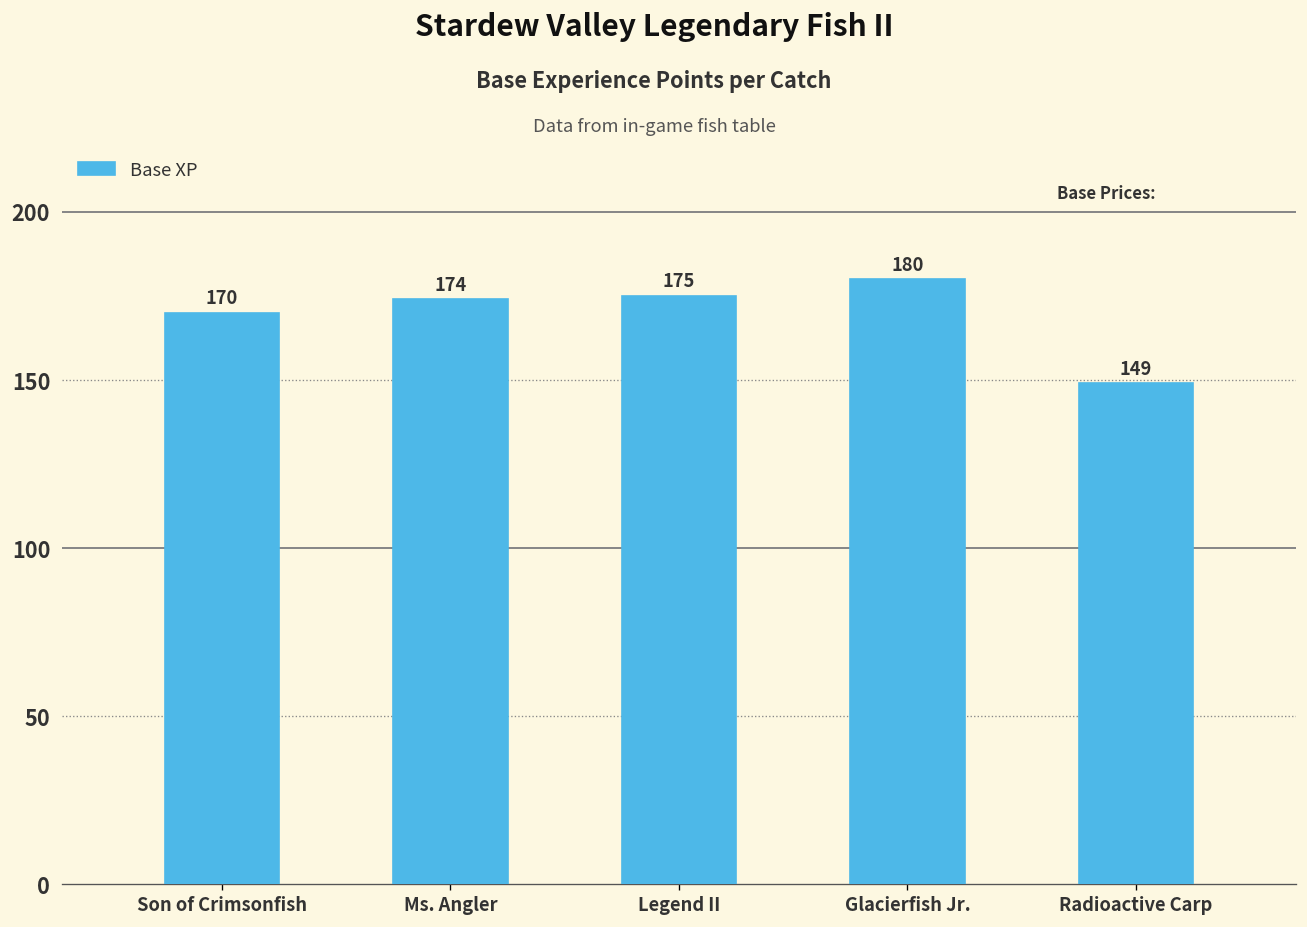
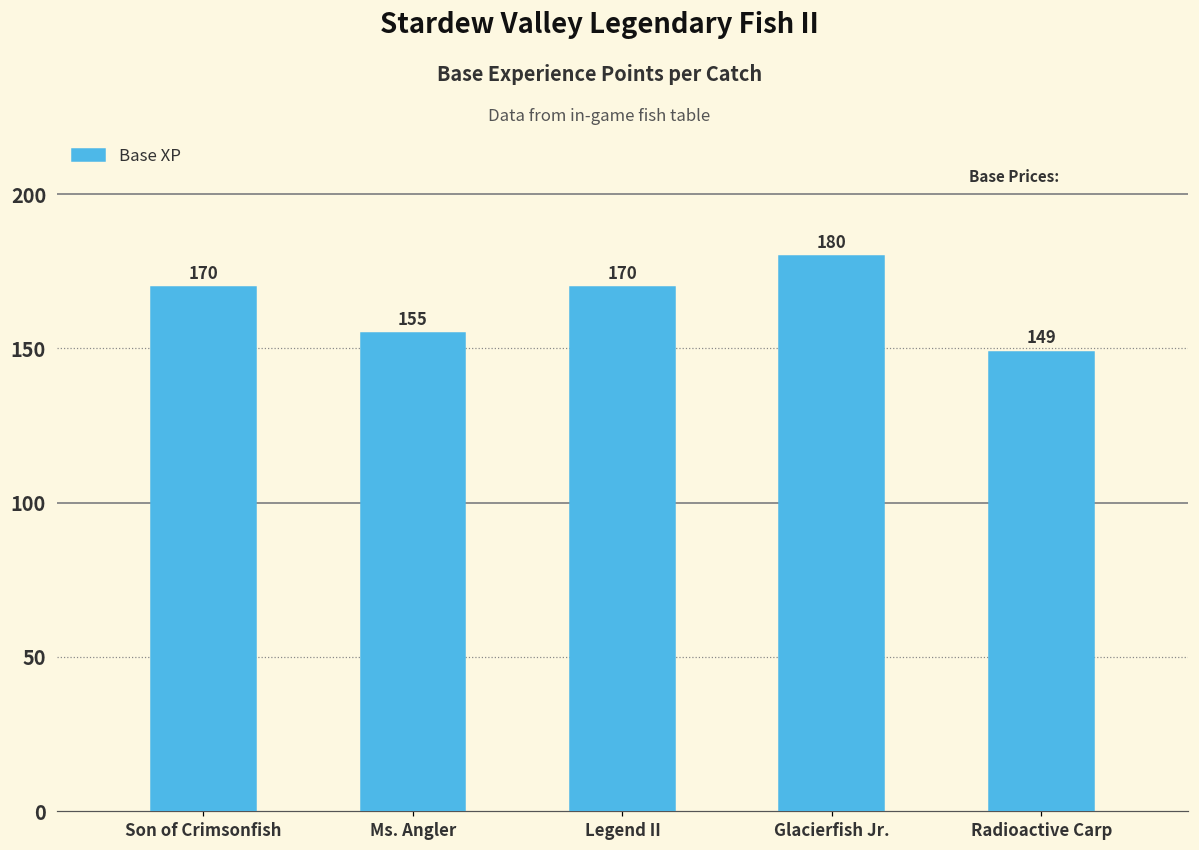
  {
    "Son of Crimsonfish": 170,
-   "Ms. Angler": 174,
-   "Legend II": 175,
+   "Ms. Angler": 155,
+   "Legend II": 170,
    "Glacierfish Jr.": 180,
    "Radioactive Carp": 149
  }
